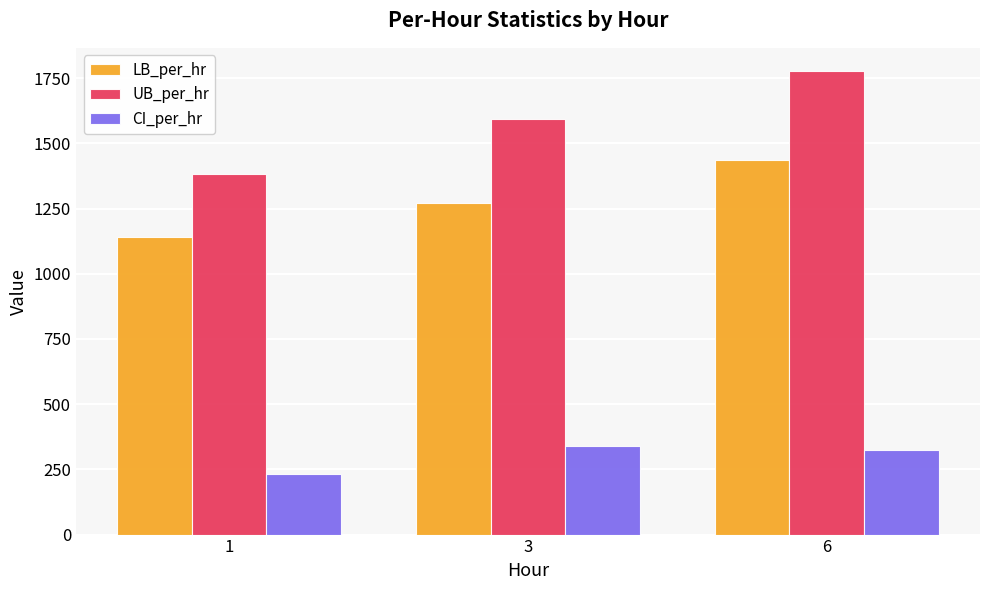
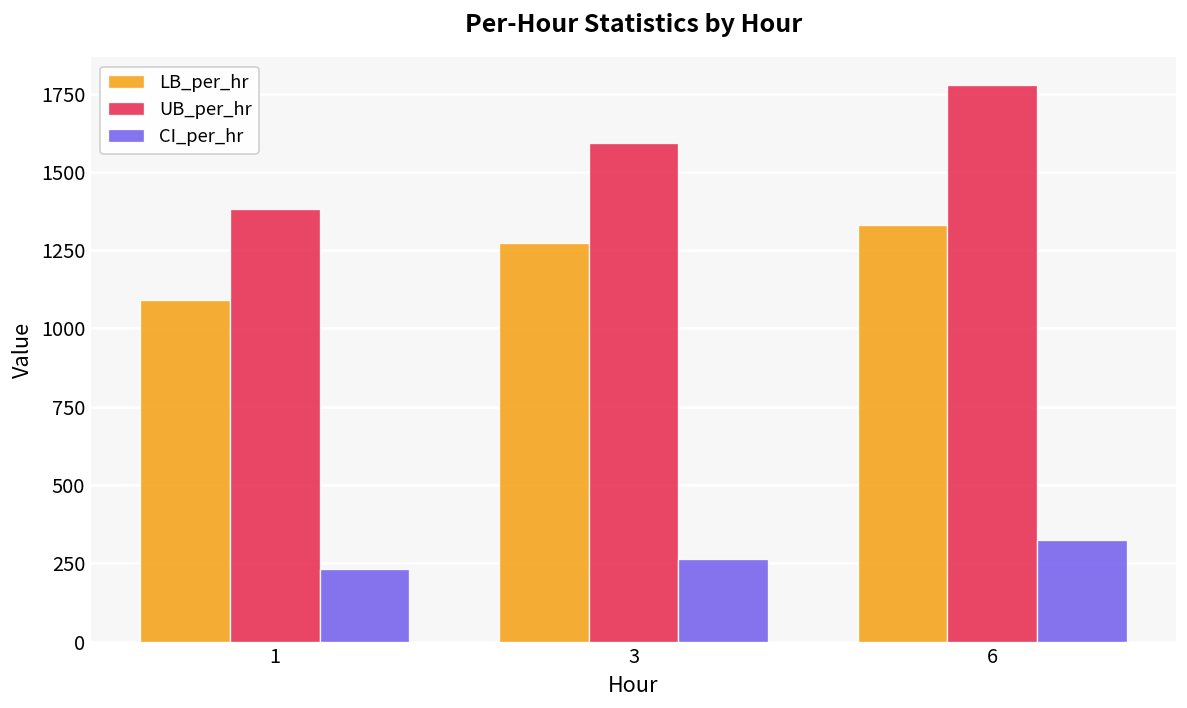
  {
    "LB_per_hr": {
-     "1": 1140,
+     "1": 1090,
      "3": 1270,
-     "6": 1430
+     "6": 1330
    },
    "UB_per_hr": {
      "1": 1380,
      "3": 1590,
      "6": 1780
    },
    "CI_per_hr": {
      "1": 230,
-     "3": 340,
+     "3": 260,
      "6": 320
    }
  }
